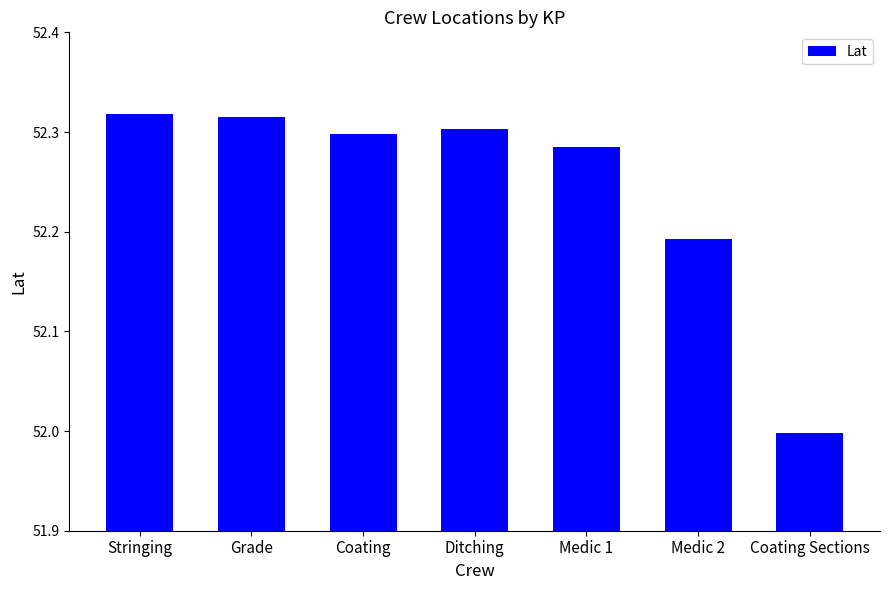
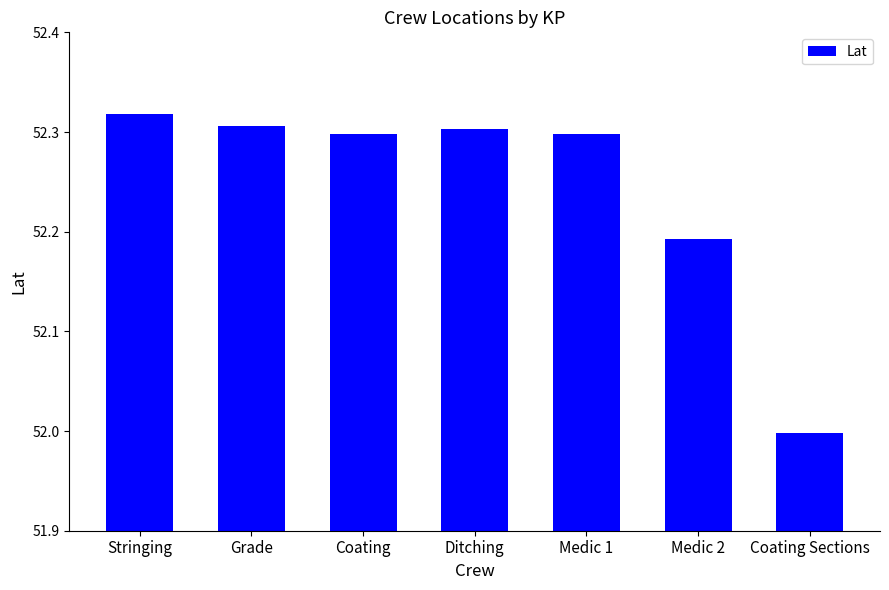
  {
    "Stringing": 52.32,
-   "Grade": 52.315,
+   "Grade": 52.306,
    "Coating": 52.30,
    "Ditching": 52.30,
-   "Medic 1": 52.29,
+   "Medic 1": 52.30,
    "Medic 2": 52.19,
    "Coating Sections": 52.00
  }
